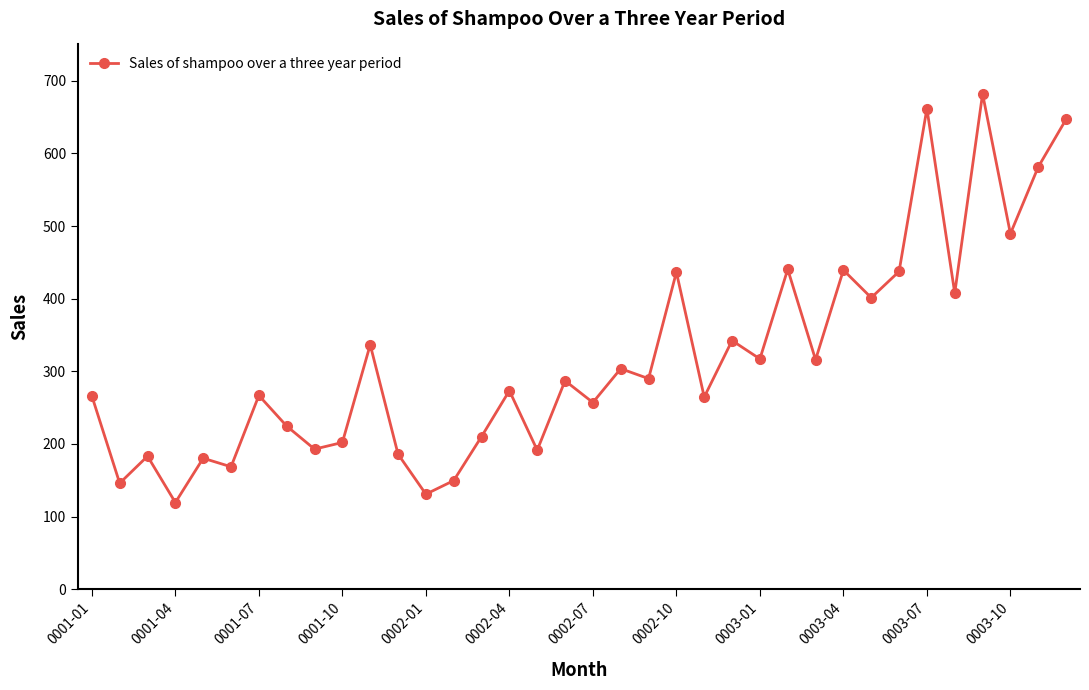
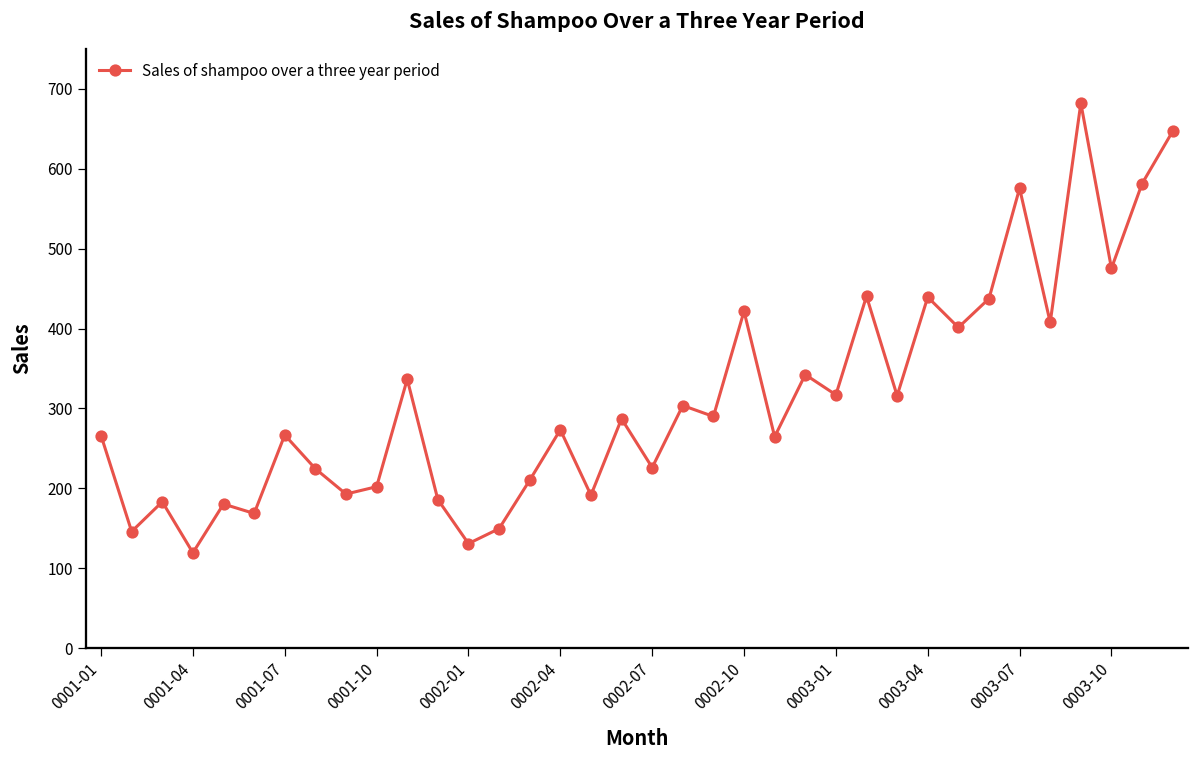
  {
    "0001-01": 270,
    "0001-04": 120,
    "0001-07": 270,
    "0001-10": 200,
    "0002-01": 130,
    "0002-04": 270,
-   "0002-07": 260,
-   "0002-10": 440,
+   "0002-07": 230,
+   "0002-10": 420,
    "0003-01": 320,
    "0003-04": 440,
-   "0003-07": 660,
-   "0003-10": 490
+   "0003-07": 580,
+   "0003-10": 480
  }
